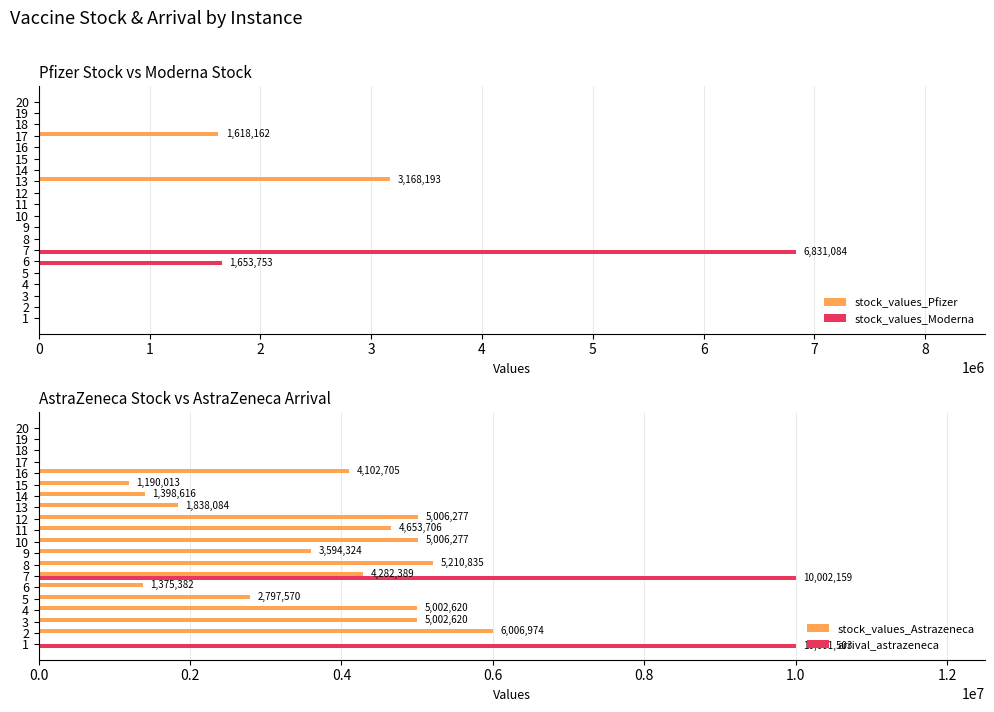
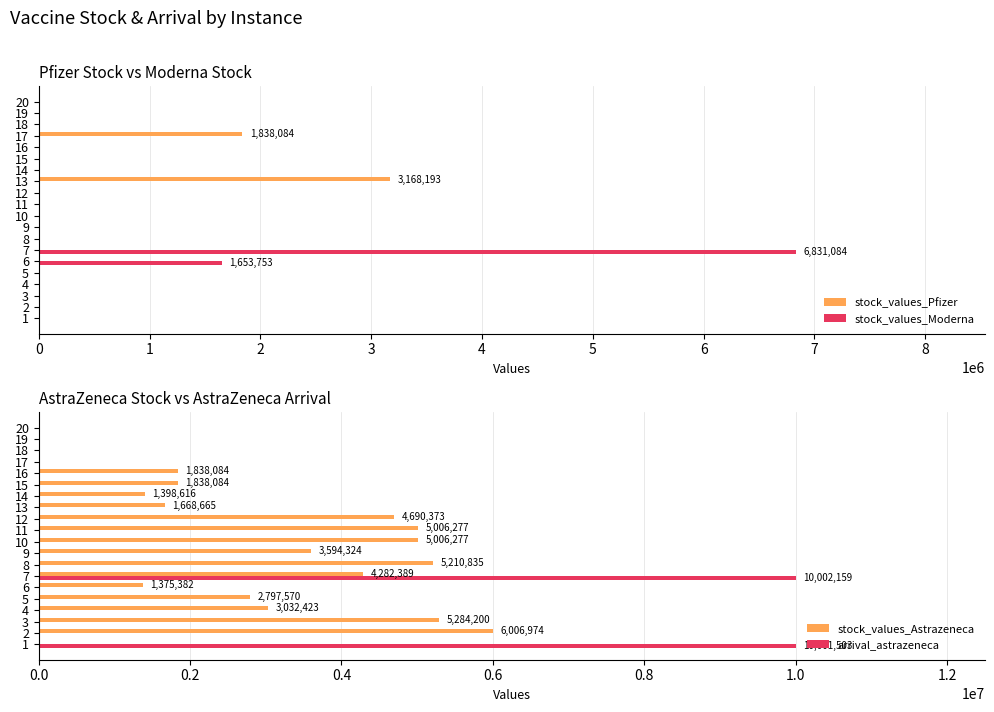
  {
    "Pfizer Stock vs Moderna Stock": {
      "stock_values_Pfizer": {
-       "17": "1,618,162",
+       "17": "1,838,084",
        "13": "3,168,193"
      },
      "stock_values_Moderna": {
        "7": "6,831,084",
        "6": "1,653,753"
      }
    },
    "AstraZeneca Stock vs AstraZeneca Arrival": {
      "stock_values_Astrazeneca": {
-       "16": "4,102,705",
-       "15": "1,190,013",
+       "16": "1,838,084",
+       "15": "1,838,084",
        "14": "1,398,616",
-       "13": "1,838,084",
-       "12": "5,006,277",
-       "11": "4,653,706",
+       "13": "1,668,665",
+       "12": "4,690,373",
+       "11": "5,006,277",
        "10": "5,006,277",
        "9": "3,594,324",
        "8": "5,210,835",
        "7": "4,282,389",
        "6": "1,375,382",
        "5": "2,797,570",
-       "4": "5,002,620",
-       "3": "5,002,620",
+       "4": "3,032,423",
+       "3": "5,284,200",
        "2": "6,006,974"
      },
      "arrival_astrazeneca": {
        "7": "10,002,159",
        "1": "10,001,503"
      }
    }
  }
